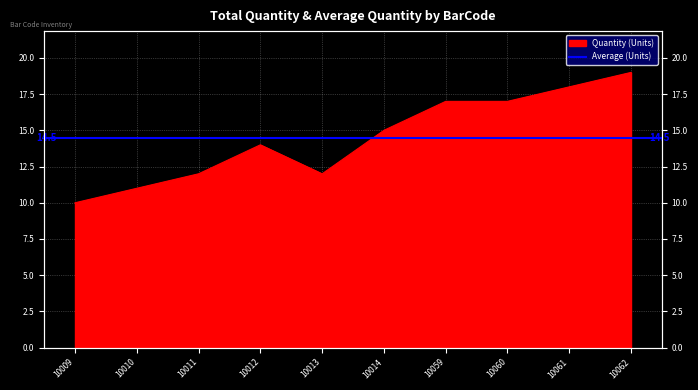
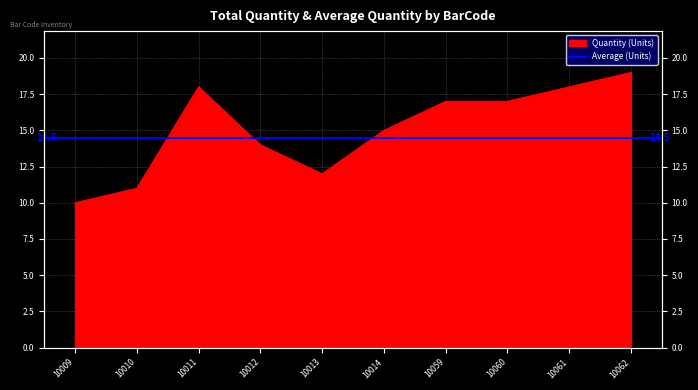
  {
    "10009": 10,
    "10010": 11,
-   "10011": 12,
+   "10011": 18,
    "10012": 14,
    "10013": 12,
    "10014": 15,
    "10059": 17,
    "10060": 17,
    "10061": 18,
    "10062": 19
  }
